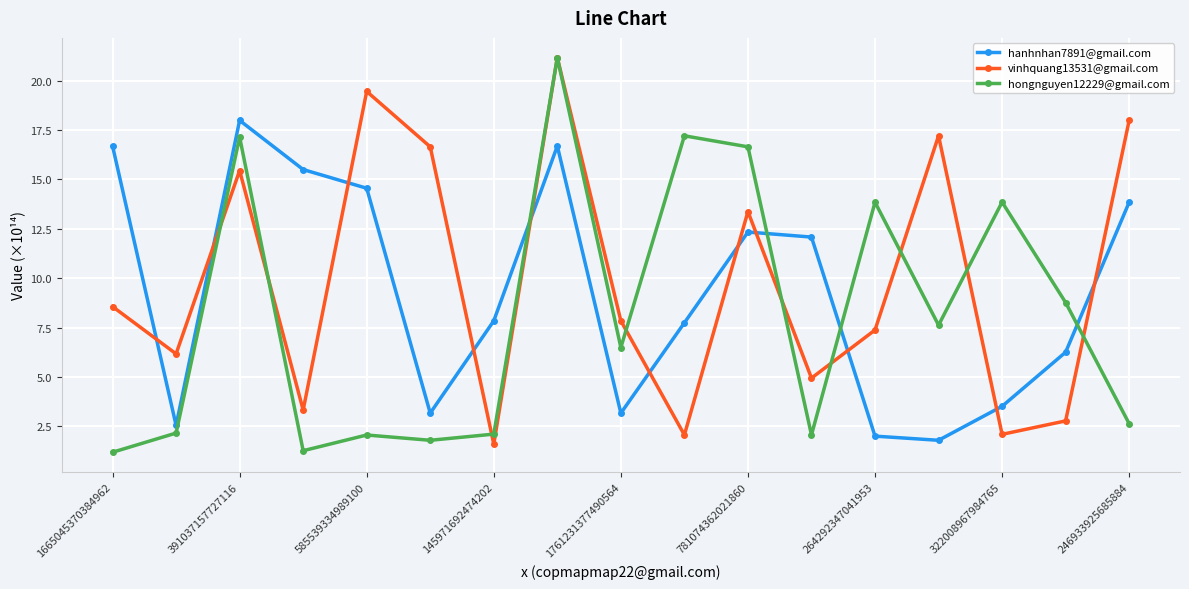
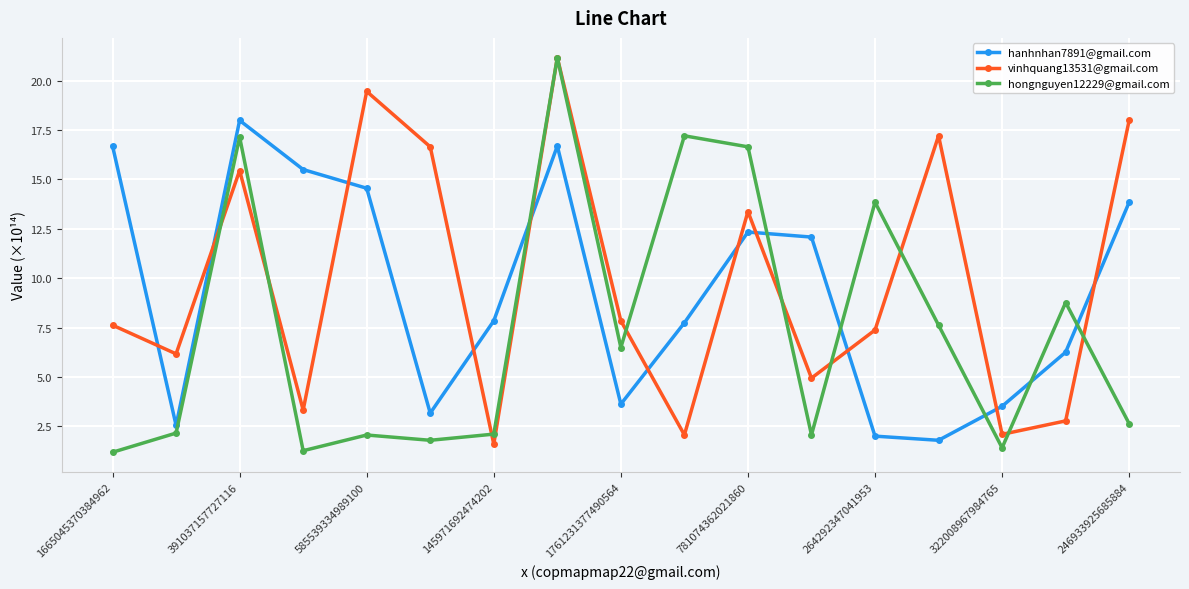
  {
    "hanhnhan7891@gmail.com": {
      "1665045370384962": 16.7,
      "391037157727116": 18.0,
      "585539334989100": 14.6,
      "145971692474202": 7.8,
-     "1761231377490564": 3.2,
+     "1761231377490564": 3.6,
      "781074362021860": 12.3,
      "264292347041953": 2.0,
      "322008967984765": 3.5,
      "246933925685884": 13.8
    },
    "vinhquang13531@gmail.com": {
-     "1665045370384962": 8.6,
+     "1665045370384962": 7.6,
      "391037157727116": 15.4,
      "585539334989100": 19.5,
      "145971692474202": 1.6,
      "1761231377490564": 7.8,
      "781074362021860": 13.4,
      "264292347041953": 7.4,
      "322008967984765": 2.1,
      "246933925685884": 18.0
    },
    "hongnguyen12229@gmail.com": {
      "1665045370384962": 1.2,
      "391037157727116": 17.1,
      "585539334989100": 2.1,
      "145971692474202": 2.1,
      "1761231377490564": 6.5,
      "781074362021860": 16.7,
      "264292347041953": 13.8,
-     "322008967984765": 13.9,
+     "322008967984765": 1.4,
      "246933925685884": 2.6
    }
  }
